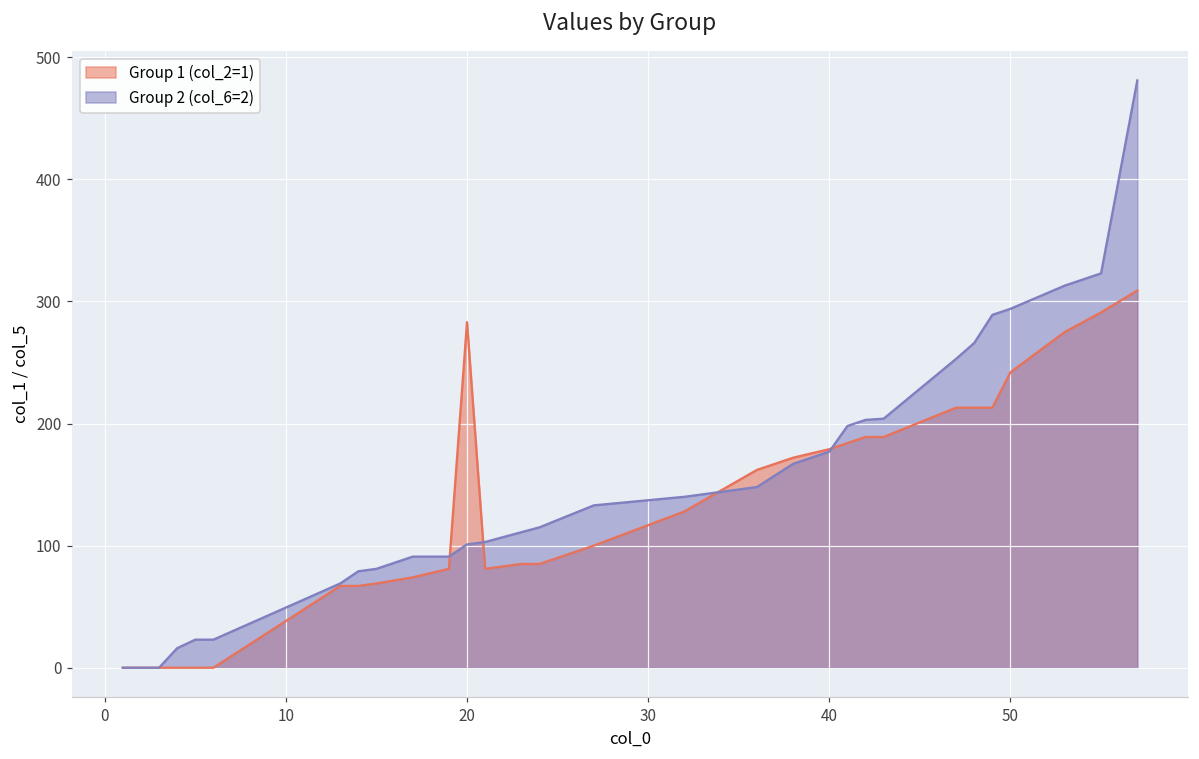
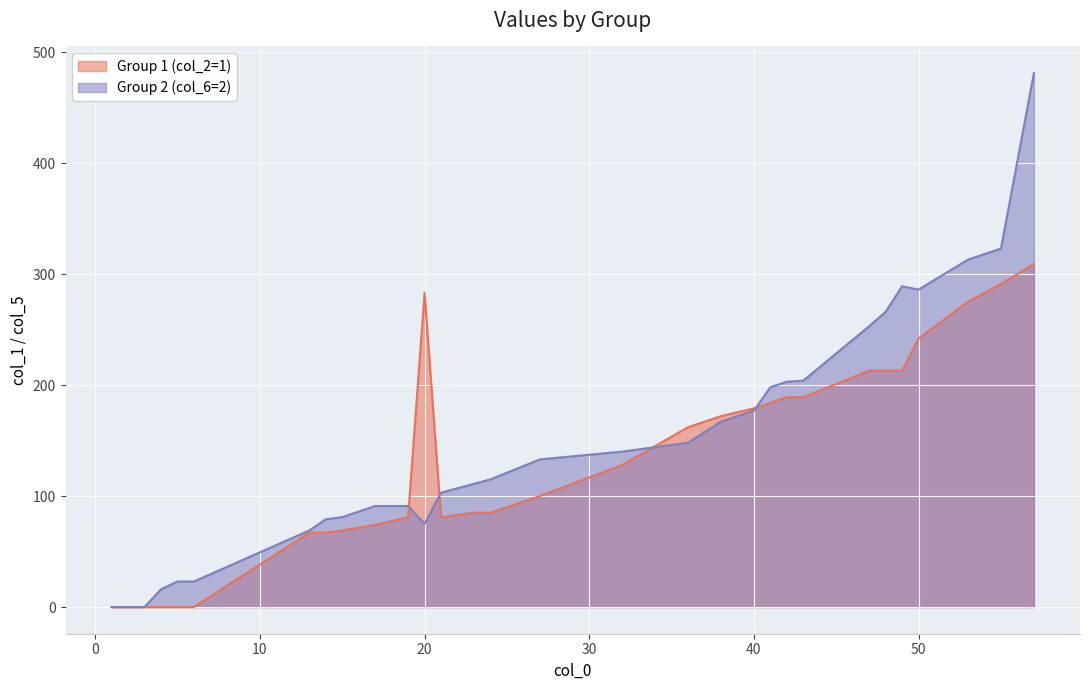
  {
    "Group 1 (col_2=1)": {
      "20": 283,
      "50": 242
    },
    "Group 2 (col_6=2)": {
-     "20": 101,
-     "50": 294
+     "20": 75,
+     "50": 286
    }
  }
